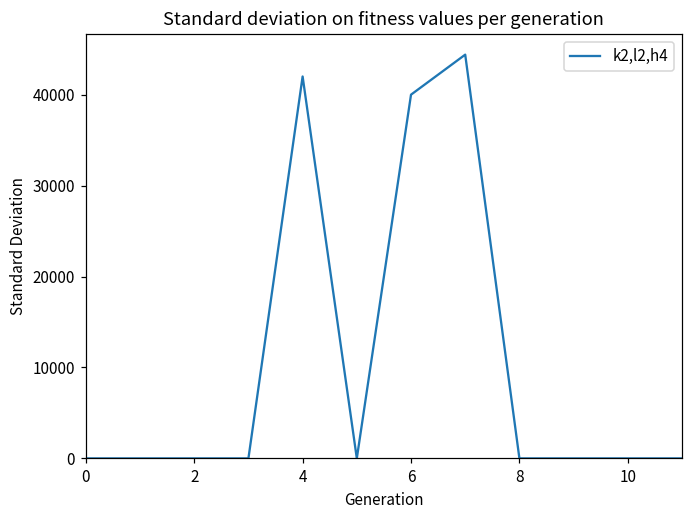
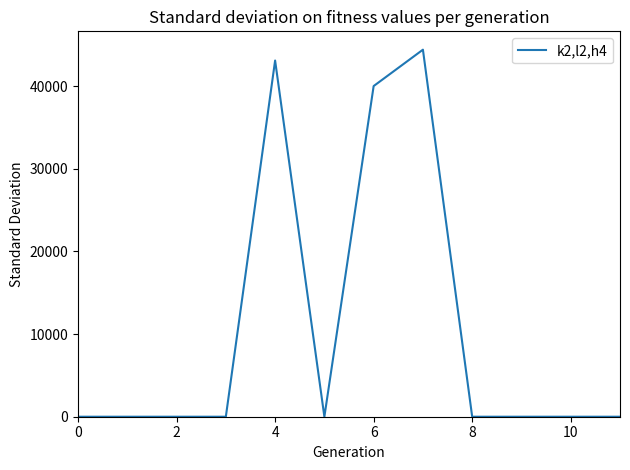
  {
    "0": 0,
    "2": 0,
-   "4": 42000,
+   "4": 43000,
    "6": 40000,
    "8": 0,
    "10": 0
  }
